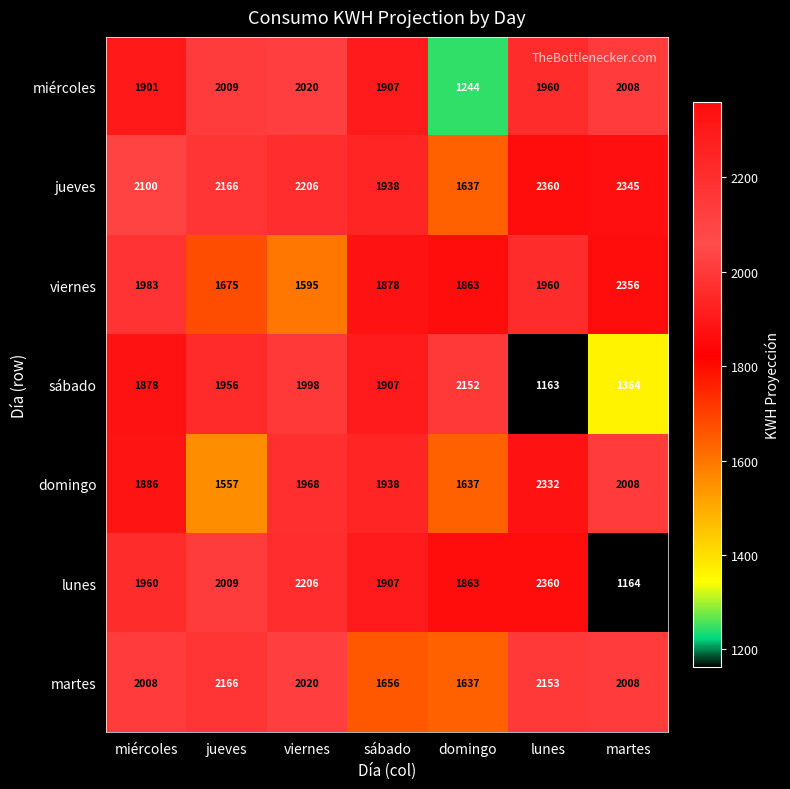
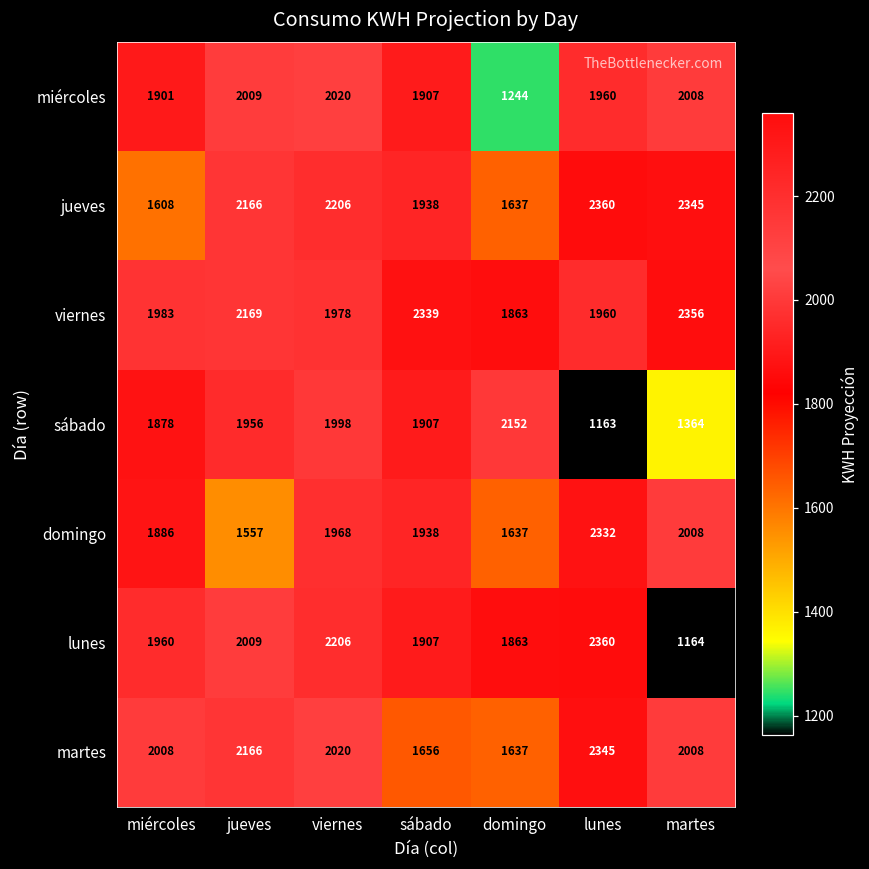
  {
    "miércoles": {
      "miércoles": 1901,
      "jueves": 2009,
      "viernes": 2020,
      "sábado": 1907,
      "domingo": 1244,
      "lunes": 1960
    },
    "jueves": {
-     "miércoles": 2100,
+     "miércoles": 1608,
      "jueves": 2166,
      "viernes": 2206,
      "sábado": 1938,
      "domingo": 1637,
      "lunes": 2360,
      "martes": 2345
    },
    "viernes": {
      "miércoles": 1983,
-     "jueves": 1675,
-     "viernes": 1595,
-     "sábado": 1878,
+     "jueves": 2169,
+     "viernes": 1978,
+     "sábado": 2339,
      "domingo": 1863,
      "lunes": 1960,
      "martes": 2356
    },
    "sábado": {
      "miércoles": 1878,
      "jueves": 1956,
      "viernes": 1998,
      "sábado": 1907,
      "domingo": 2152,
      "lunes": 1163,
      "martes": 1364
    },
    "domingo": {
      "miércoles": 1886,
      "jueves": 1557,
      "viernes": 1968,
      "sábado": 1938,
      "domingo": 1637,
      "lunes": 2332,
      "martes": 2008
    },
    "lunes": {
      "miércoles": 1960,
      "jueves": 2009,
      "viernes": 2206,
      "sábado": 1907,
      "domingo": 1863,
      "lunes": 2360,
      "martes": 1164
    },
    "martes": {
      "miércoles": 2008,
      "jueves": 2166,
      "viernes": 2020,
      "sábado": 1656,
      "domingo": 1637,
-     "lunes": 2153,
+     "lunes": 2345,
      "martes": 2008
    }
  }
